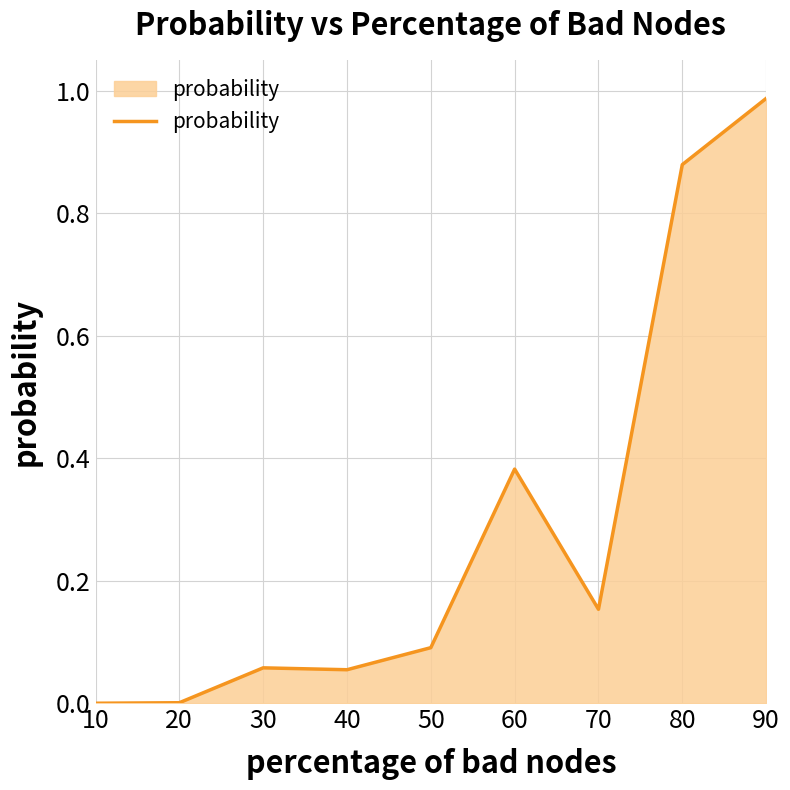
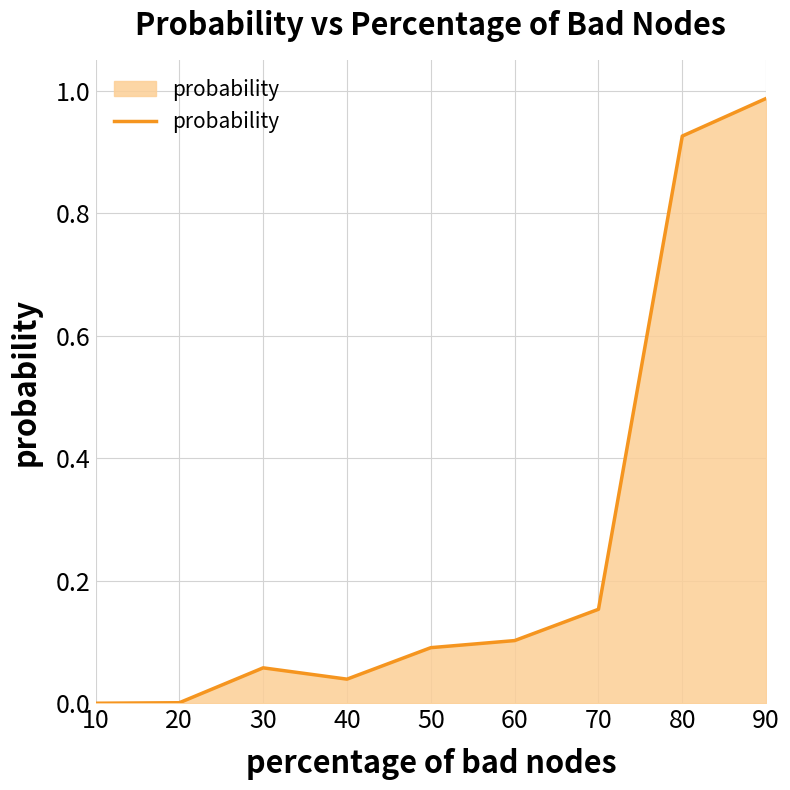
  {
    "10": 0.00,
    "20": 0.00,
    "30": 0.06,
-   "40": 0.05,
+   "40": 0.04,
    "50": 0.09,
-   "60": 0.38,
+   "60": 0.10,
    "70": 0.15,
-   "80": 0.88,
+   "80": 0.93,
    "90": 0.99
  }
